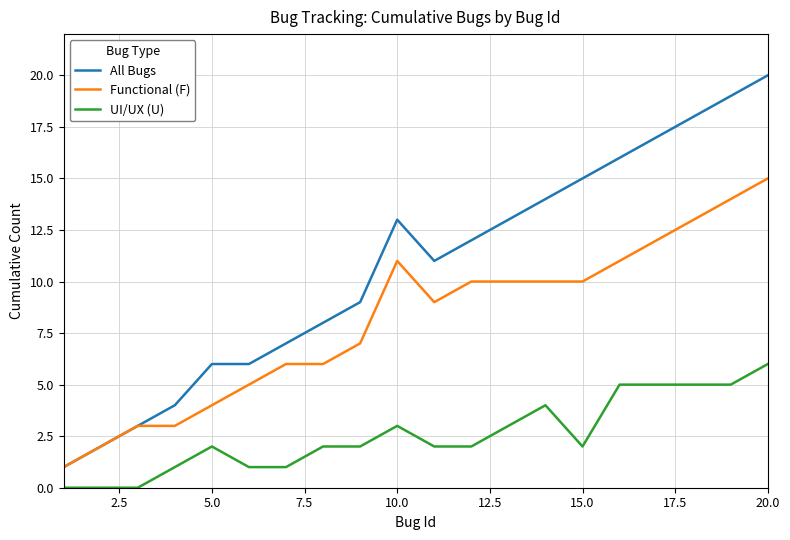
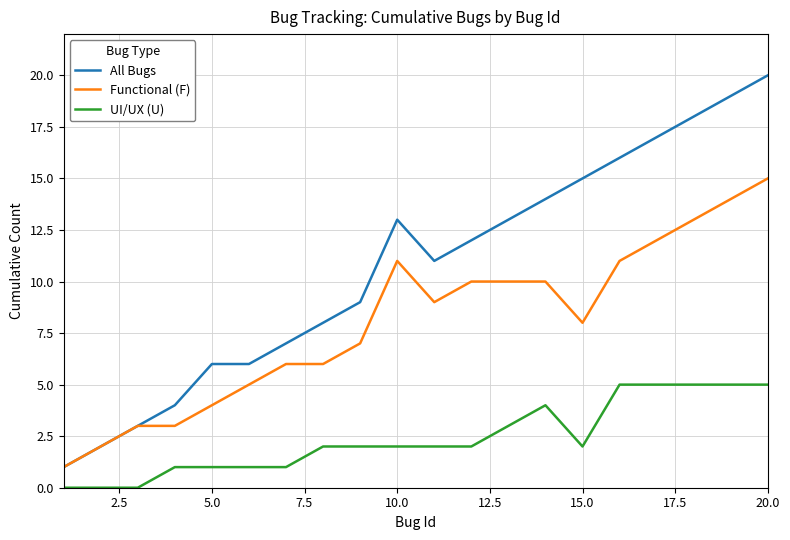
  {
    "All Bugs": {
      "5.0": 6,
      "10.0": 13,
      "15.0": 15,
      "20.0": 20
    },
    "Functional (F)": {
      "5.0": 4,
      "10.0": 11,
-     "15.0": 10,
+     "15.0": 8,
      "20.0": 15
    },
    "UI/UX (U)": {
-     "5.0": 2,
-     "10.0": 3,
+     "5.0": 1,
+     "10.0": 2,
      "15.0": 2,
-     "20.0": 6
+     "20.0": 5
    }
  }
